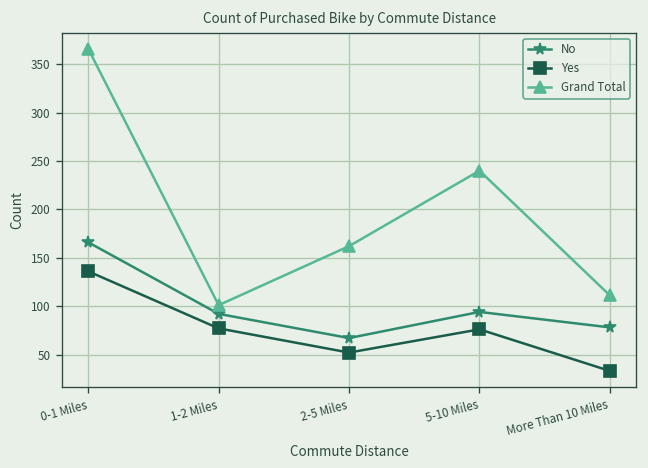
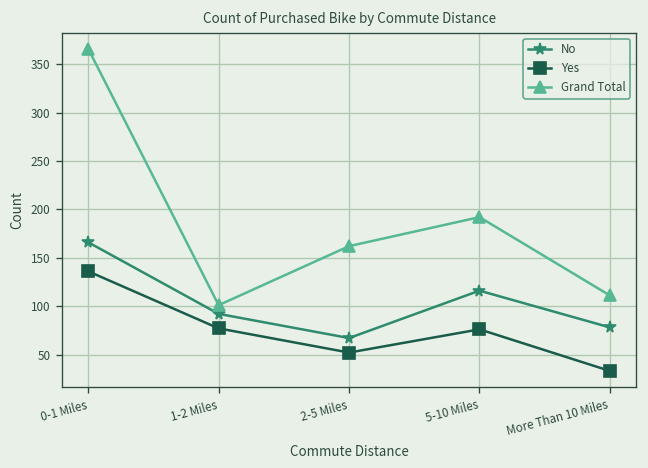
  {
    "No": {
      "0-1 Miles": 170,
      "1-2 Miles": 90,
      "2-5 Miles": 70,
-     "5-10 Miles": 90,
+     "5-10 Miles": 120,
      "More Than 10 Miles": 80
    },
    "Yes": {
      "0-1 Miles": 140,
      "1-2 Miles": 80,
      "2-5 Miles": 50,
      "5-10 Miles": 80,
      "More Than 10 Miles": 30
    },
    "Grand Total": {
      "0-1 Miles": 370,
      "1-2 Miles": 100,
      "2-5 Miles": 160,
-     "5-10 Miles": 240,
+     "5-10 Miles": 190,
      "More Than 10 Miles": 110
    }
  }
